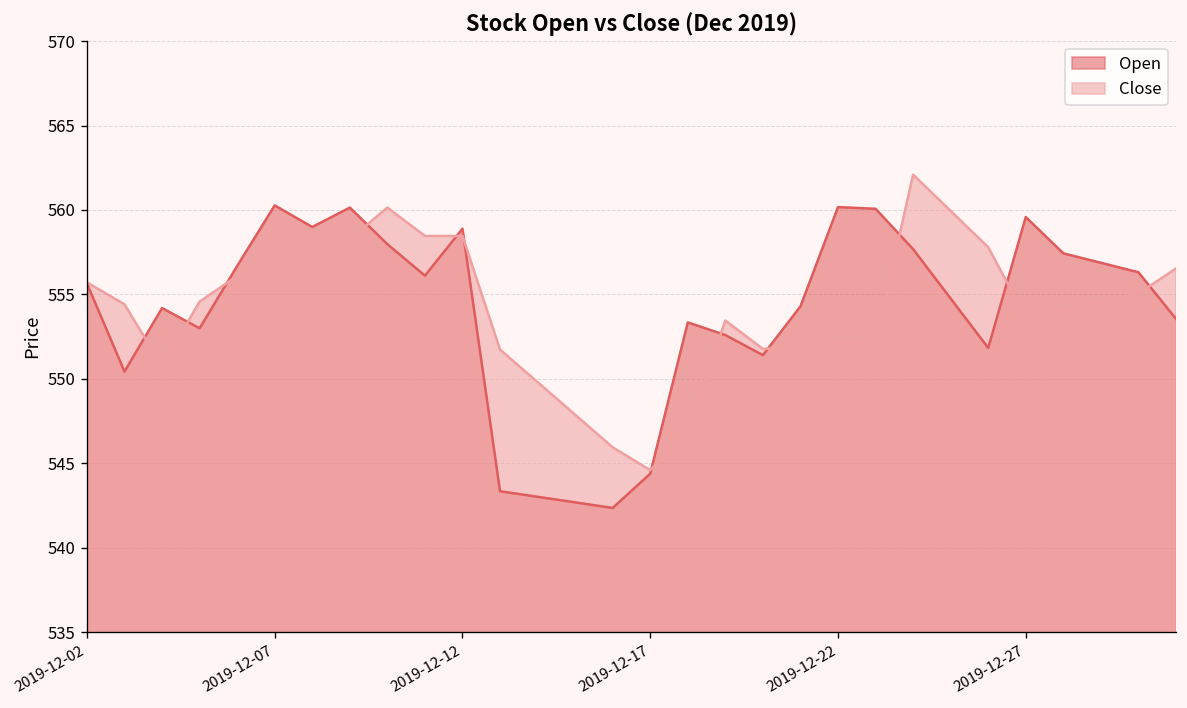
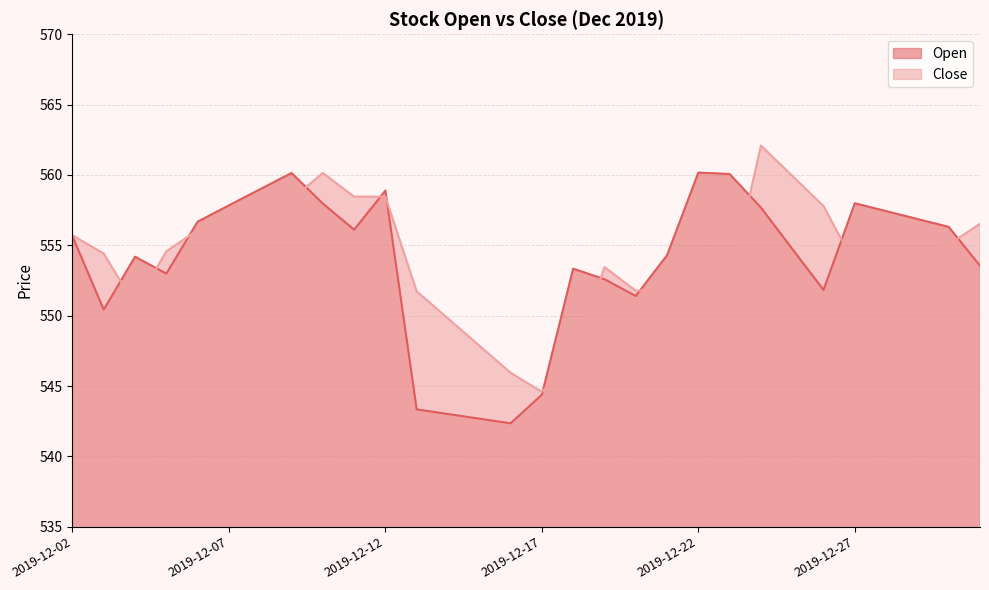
  {
    "Open": {
-     "2019-12-07": 560.3,
+     "2019-12-07": 557.8,
      "2019-12-12": 558.9,
      "2019-12-17": 544.4,
      "2019-12-22": 560.2,
-     "2019-12-27": 559.6
+     "2019-12-27": 558.0
    },
    "Close": {
      "2019-12-07": 556.8,
      "2019-12-12": 558.5,
      "2019-12-17": 544.6,
      "2019-12-22": 552.1,
      "2019-12-27": 553.6
    }
  }
